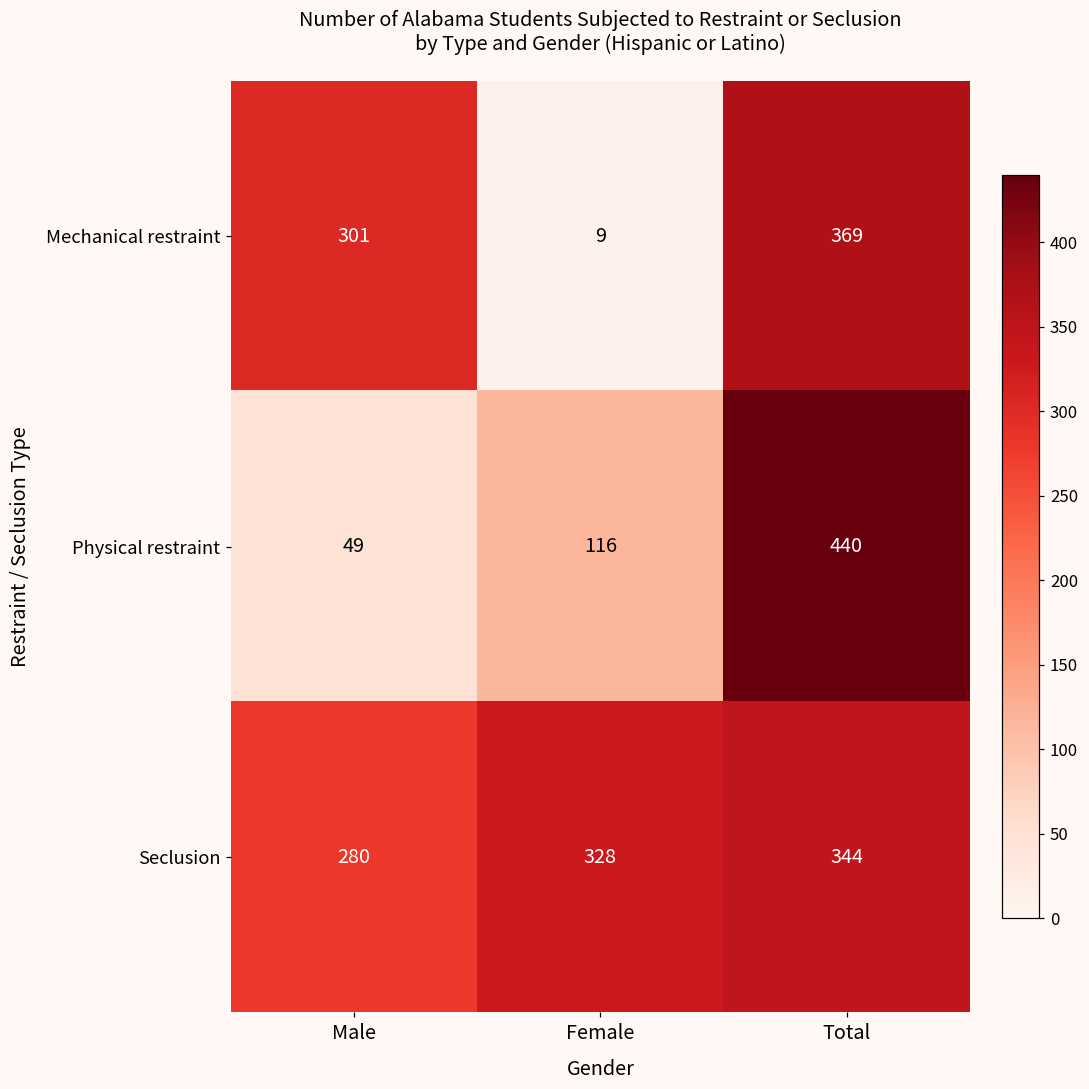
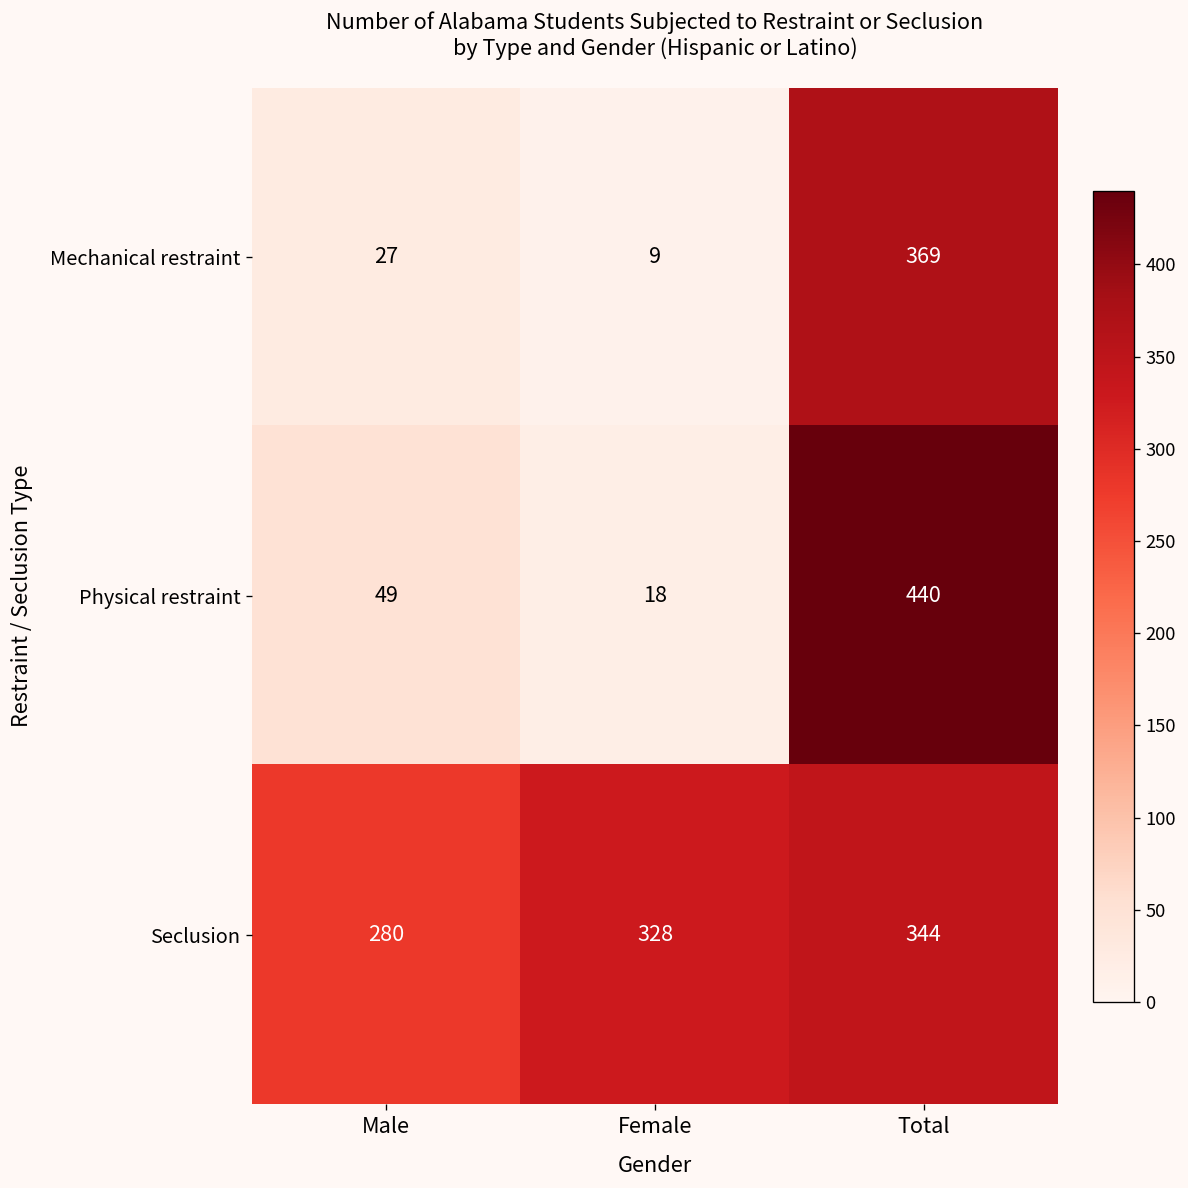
  {
    "Mechanical restraint": {
-     "Male": 301,
+     "Male": 27,
      "Female": 9,
      "Total": 369
    },
    "Physical restraint": {
      "Male": 49,
-     "Female": 116,
+     "Female": 18,
      "Total": 440
    },
    "Seclusion": {
      "Male": 280,
      "Female": 328,
      "Total": 344
    }
  }
